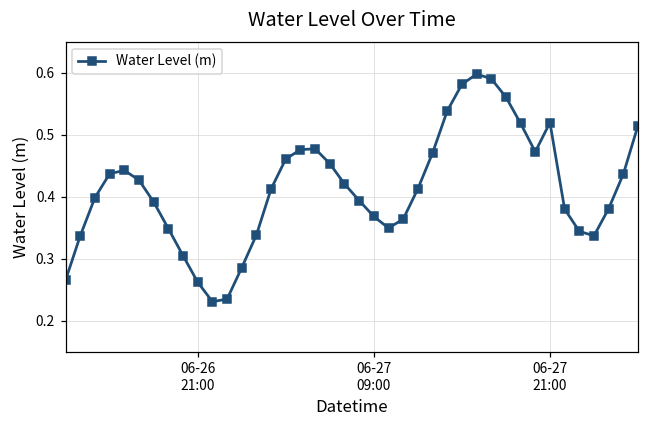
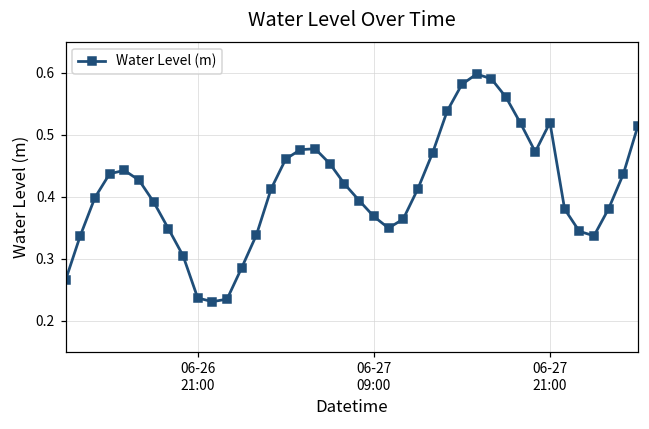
  {
-   "06-26 21:00": 0.26,
+   "06-26 21:00": 0.24,
    "06-27 09:00": 0.37,
    "06-27 21:00": 0.52
  }
